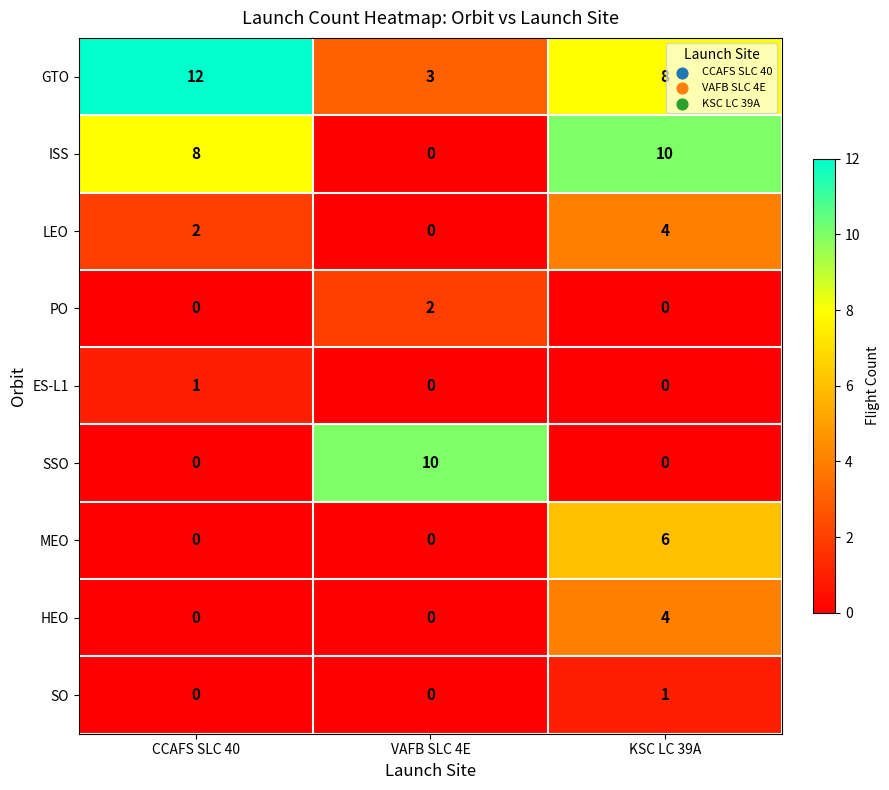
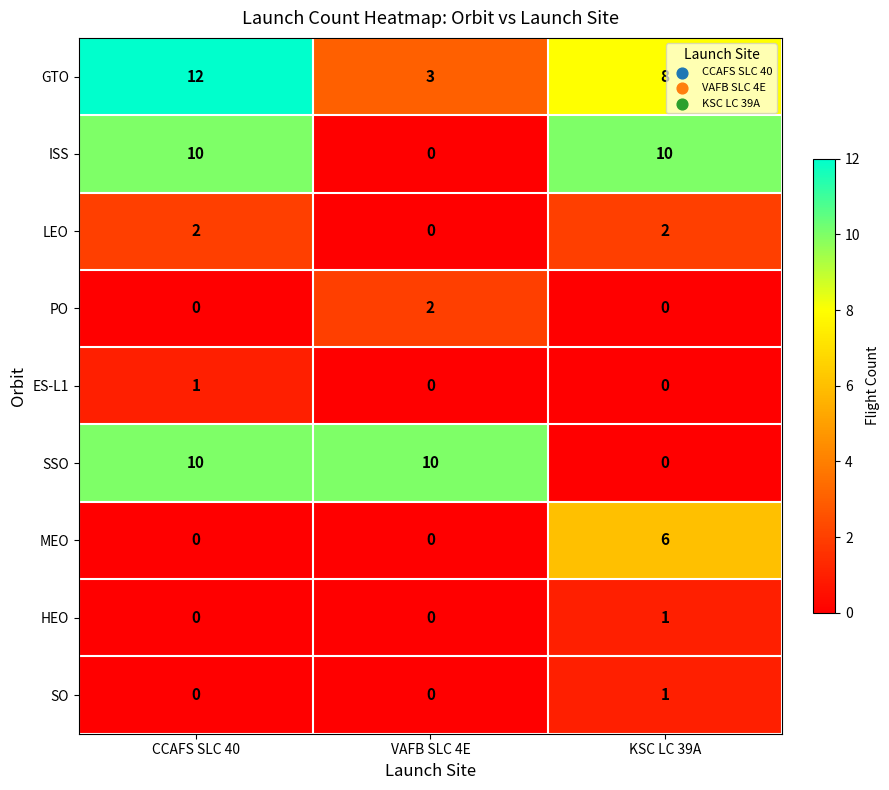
  {
    "GTO": {
      "CCAFS SLC 40": 12,
      "VAFB SLC 4E": 3
    },
    "ISS": {
-     "CCAFS SLC 40": 8,
+     "CCAFS SLC 40": 10,
      "VAFB SLC 4E": 0,
      "KSC LC 39A": 10
    },
    "LEO": {
      "CCAFS SLC 40": 2,
      "VAFB SLC 4E": 0,
-     "KSC LC 39A": 4
+     "KSC LC 39A": 2
    },
    "PO": {
      "CCAFS SLC 40": 0,
      "VAFB SLC 4E": 2,
      "KSC LC 39A": 0
    },
    "ES-L1": {
      "CCAFS SLC 40": 1,
      "VAFB SLC 4E": 0,
      "KSC LC 39A": 0
    },
    "SSO": {
-     "CCAFS SLC 40": 0,
+     "CCAFS SLC 40": 10,
      "VAFB SLC 4E": 10,
      "KSC LC 39A": 0
    },
    "MEO": {
      "CCAFS SLC 40": 0,
      "VAFB SLC 4E": 0,
      "KSC LC 39A": 6
    },
    "HEO": {
      "CCAFS SLC 40": 0,
      "VAFB SLC 4E": 0,
-     "KSC LC 39A": 4
+     "KSC LC 39A": 1
    },
    "SO": {
      "CCAFS SLC 40": 0,
      "VAFB SLC 4E": 0,
      "KSC LC 39A": 1
    }
  }
